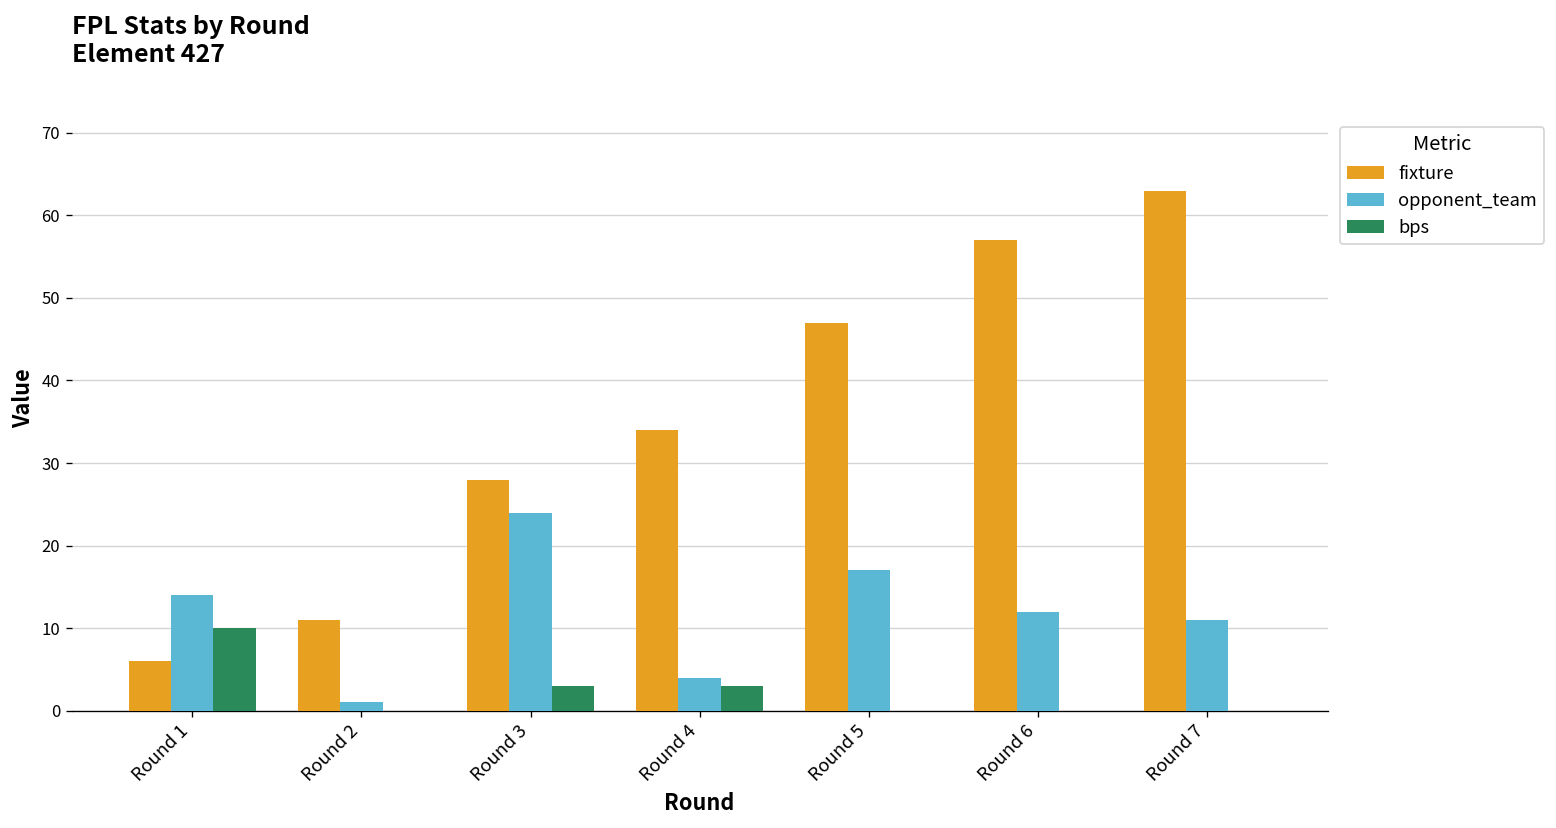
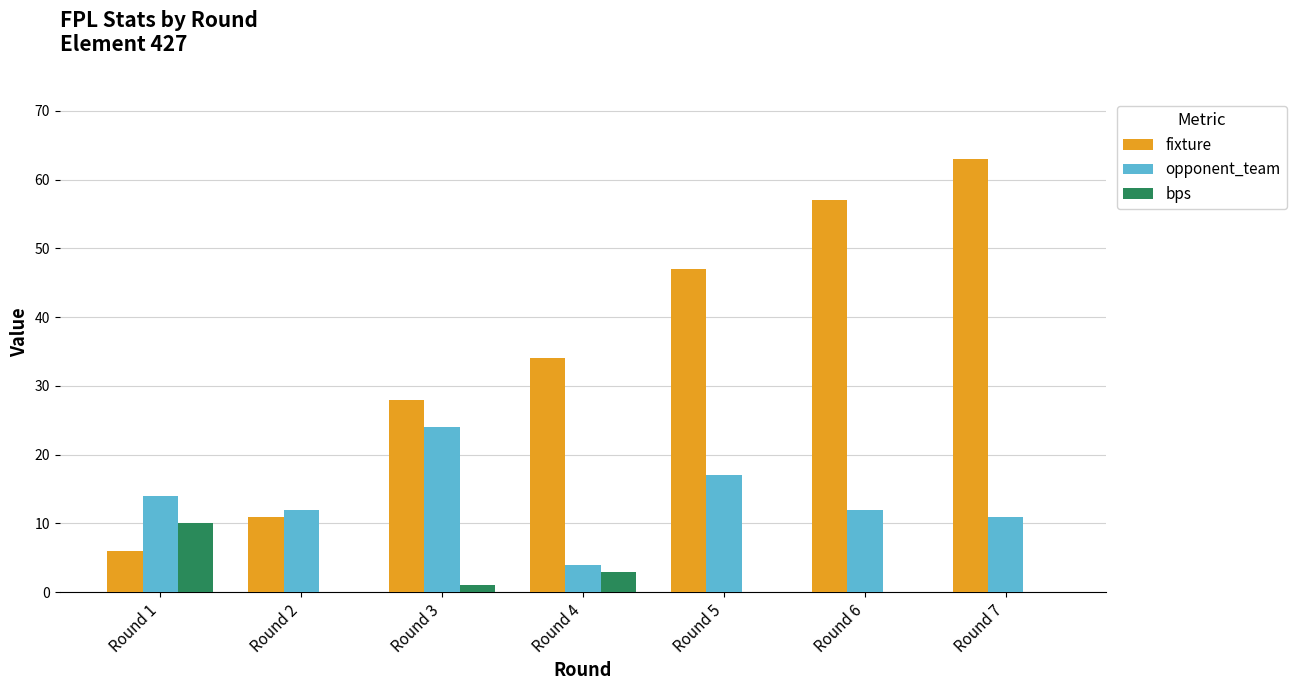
  {
    "fixture": {
      "Round 1": 6,
      "Round 2": 11,
      "Round 3": 28,
      "Round 4": 34,
      "Round 5": 47,
      "Round 6": 57,
      "Round 7": 63
    },
    "opponent_team": {
      "Round 1": 14,
-     "Round 2": 1,
+     "Round 2": 12,
      "Round 3": 24,
      "Round 4": 4,
      "Round 5": 17,
      "Round 6": 12,
      "Round 7": 11
    },
    "bps": {
      "Round 1": 10,
      "Round 2": 0,
-     "Round 3": 3,
+     "Round 3": 1,
      "Round 4": 3,
      "Round 5": 0,
      "Round 6": 0,
      "Round 7": 0
    }
  }
